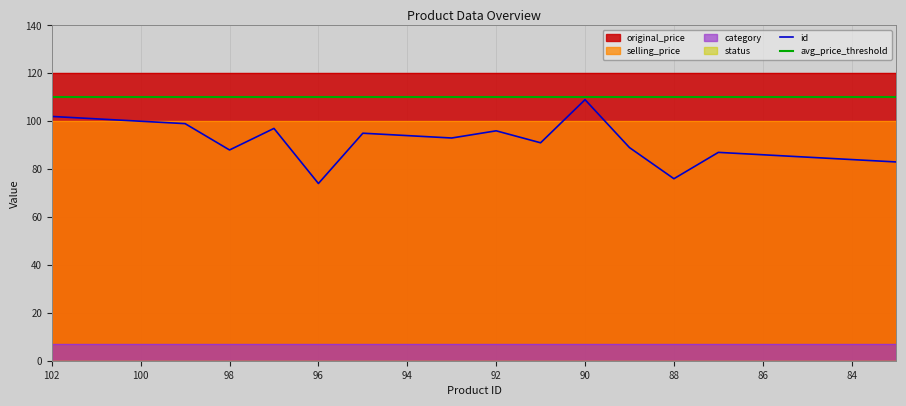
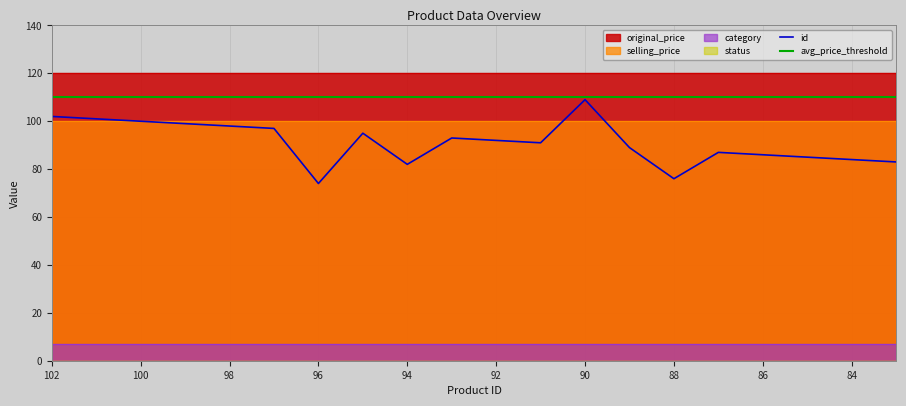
  {
    "original_price": {
      "102": 120,
      "100": 120,
      "98": 120,
      "96": 120,
      "94": 120,
      "92": 120,
      "90": 120,
      "88": 120,
      "86": 120,
      "84": 120
    },
    "selling_price": {
      "102": 100,
      "98": 100,
      "96": 100,
      "94": 100,
      "92": 100,
      "90": 100,
      "88": 100,
      "86": 100,
      "84": 100
    },
    "id": {
      "102": 102,
-     "98": 88,
+     "98": 98,
      "96": 74,
-     "94": 94,
-     "92": 96,
+     "94": 82,
+     "92": 92,
      "90": 109,
      "88": 76,
      "86": 86,
      "84": 84
    },
    "category": {
      "102": 7,
      "100": 7,
      "98": 7,
      "96": 7,
      "94": 7,
      "92": 7,
      "90": 7,
      "88": 7,
      "86": 7,
      "84": 7
    }
  }
